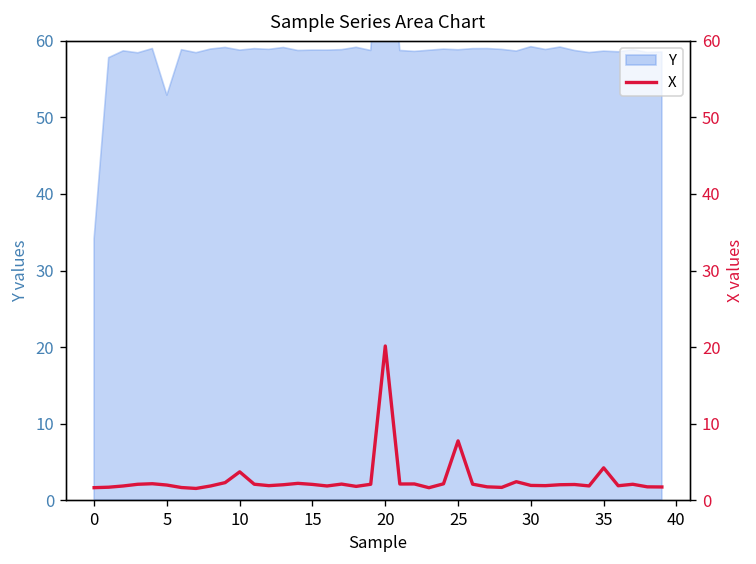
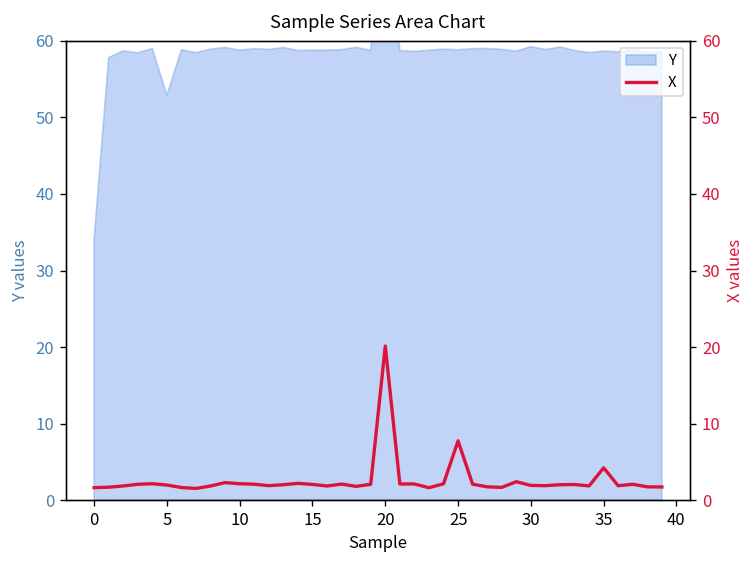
  {
    "Y": {
      "0": 34,
      "5": 53,
      "10": 59,
      "15": 59,
      "25": 59,
      "30": 59,
      "35": 59
    },
    "X": {
      "0": 2,
      "5": 2,
-     "10": 4,
+     "10": 2,
      "15": 2,
      "20": 20,
      "25": 8,
      "30": 2,
      "35": 4
    }
  }
